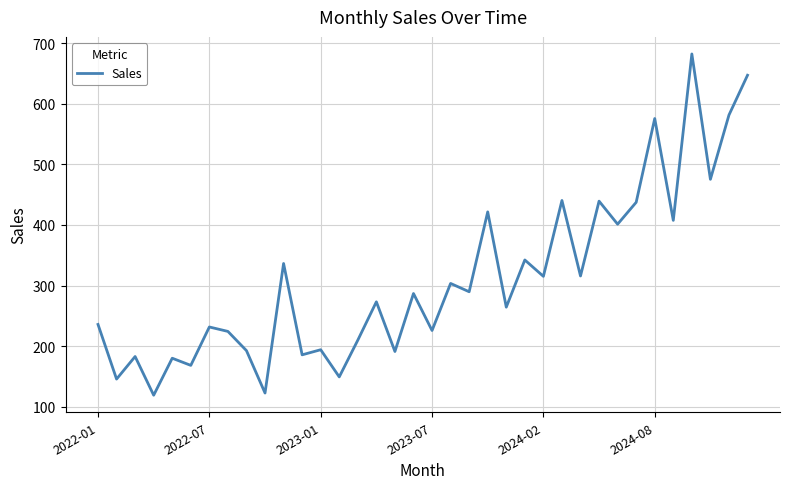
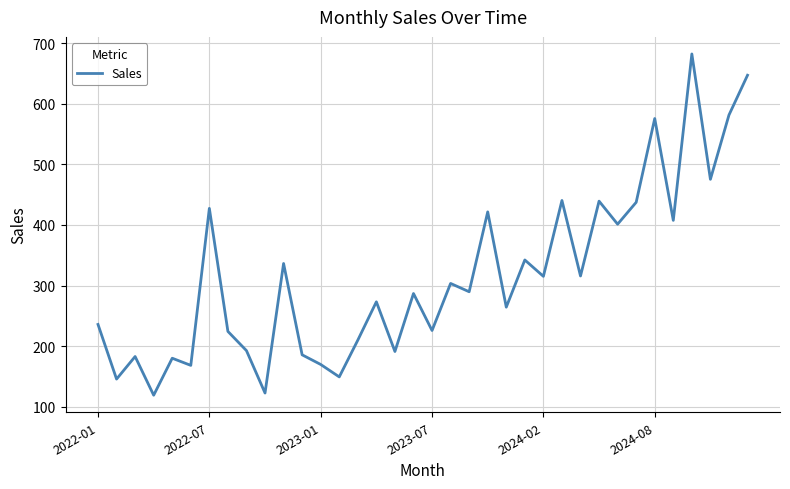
  {
    "2022-01": 240,
-   "2022-07": 230,
-   "2023-01": 190,
+   "2022-07": 430,
+   "2023-01": 170,
    "2023-07": 230,
    "2024-02": 320,
    "2024-08": 580
  }
